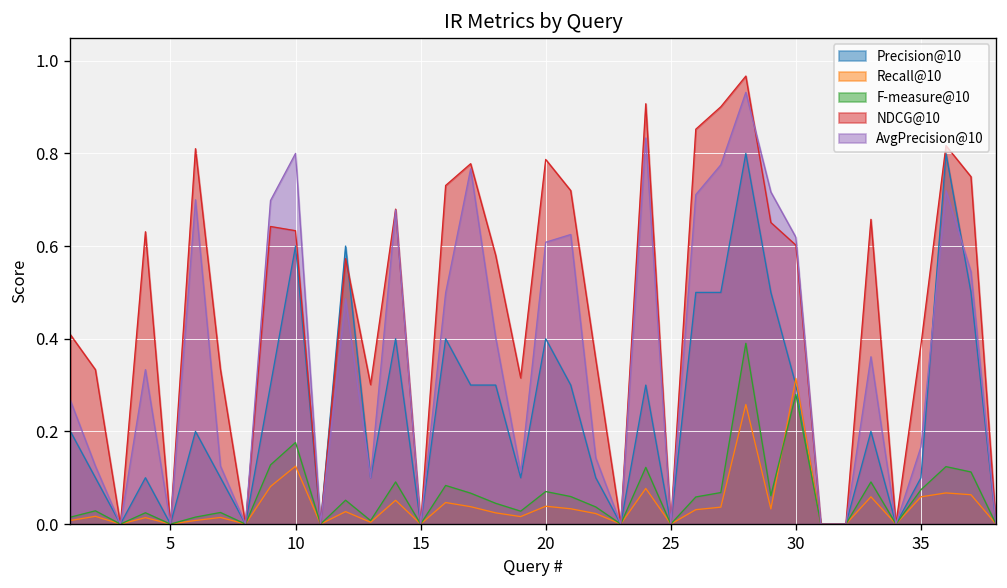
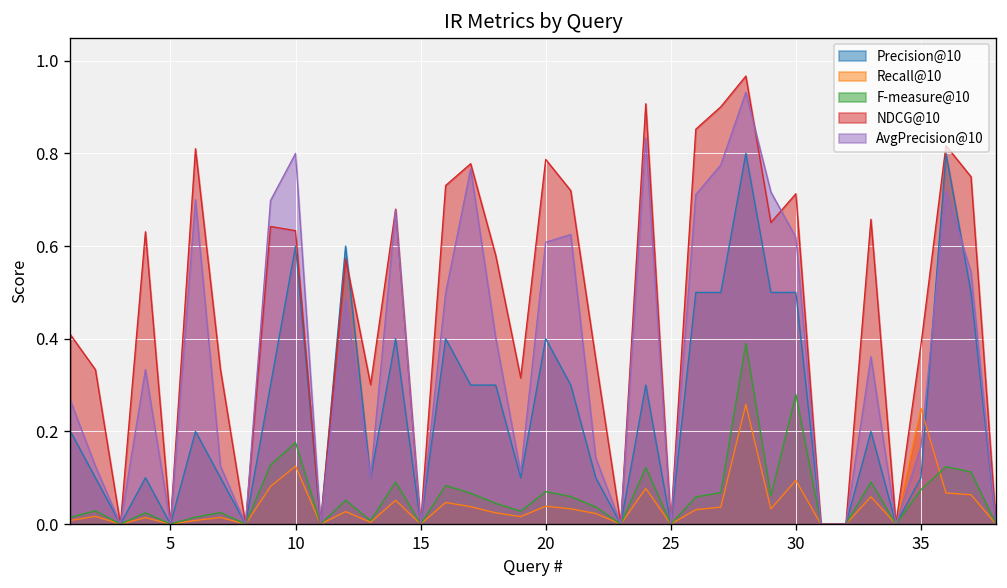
  {
    "Precision@10": {
      "10": 0.6,
      "20": 0.4,
-     "30": 0.3,
+     "30": 0.5,
      "35": 0.1
    },
    "Recall@10": {
      "10": 0.13,
      "20": 0.04,
-     "30": 0.31,
-     "35": 0.06
+     "30": 0.09,
+     "35": 0.25
    },
    "F-measure@10": {
      "10": 0.18,
      "20": 0.07,
      "30": 0.28,
      "35": 0.07
    },
    "NDCG@10": {
      "10": 0.63,
      "20": 0.79,
-     "30": 0.60,
+     "30": 0.71,
      "35": 0.39
    },
    "AvgPrecision@10": {
      "10": 0.80,
      "20": 0.61,
      "30": 0.62,
      "35": 0.17
    }
  }
